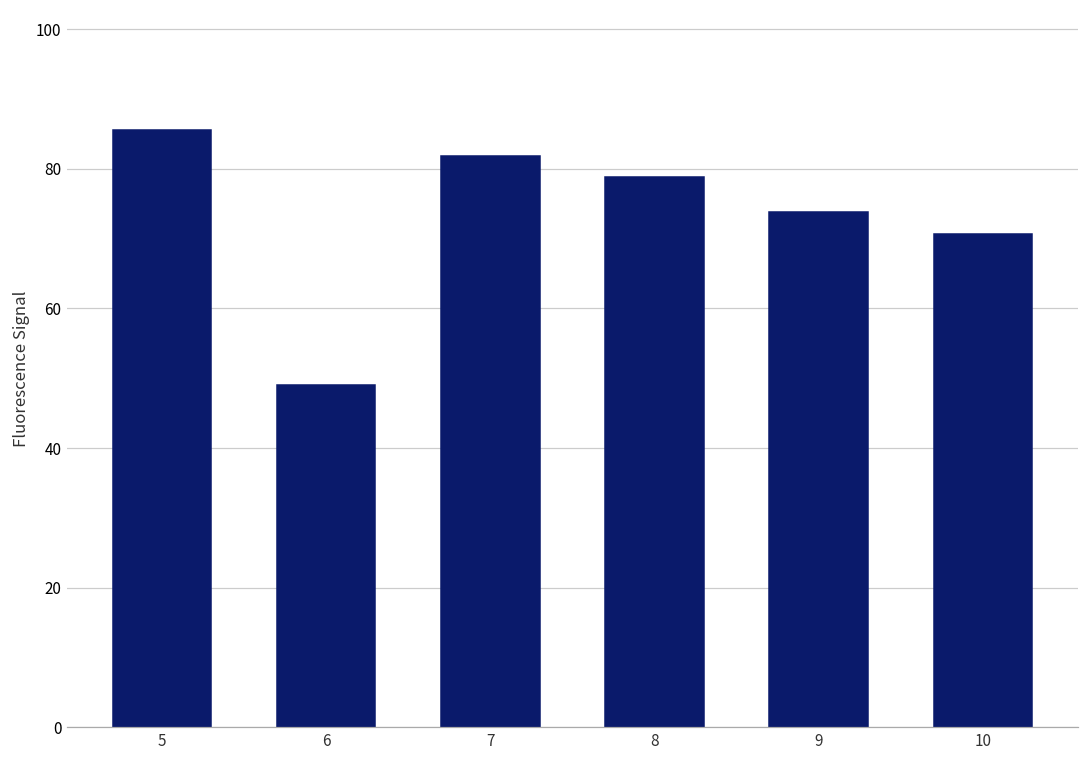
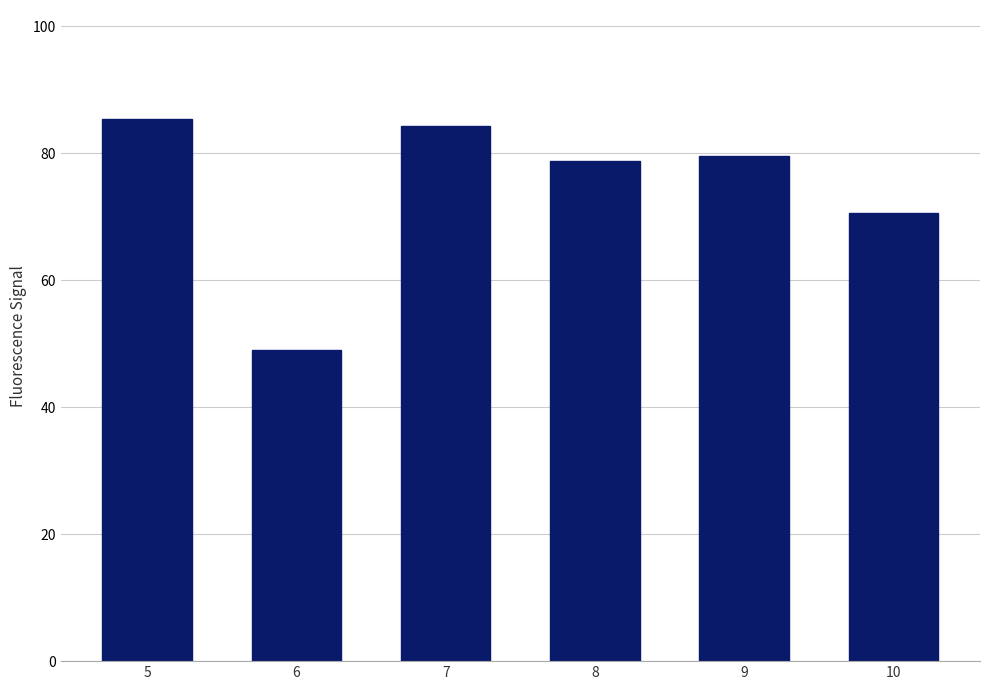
  {
    "5": 85,
    "6": 49,
-   "7": 82,
+   "7": 84,
    "8": 79,
-   "9": 74,
+   "9": 80,
    "10": 71
  }
